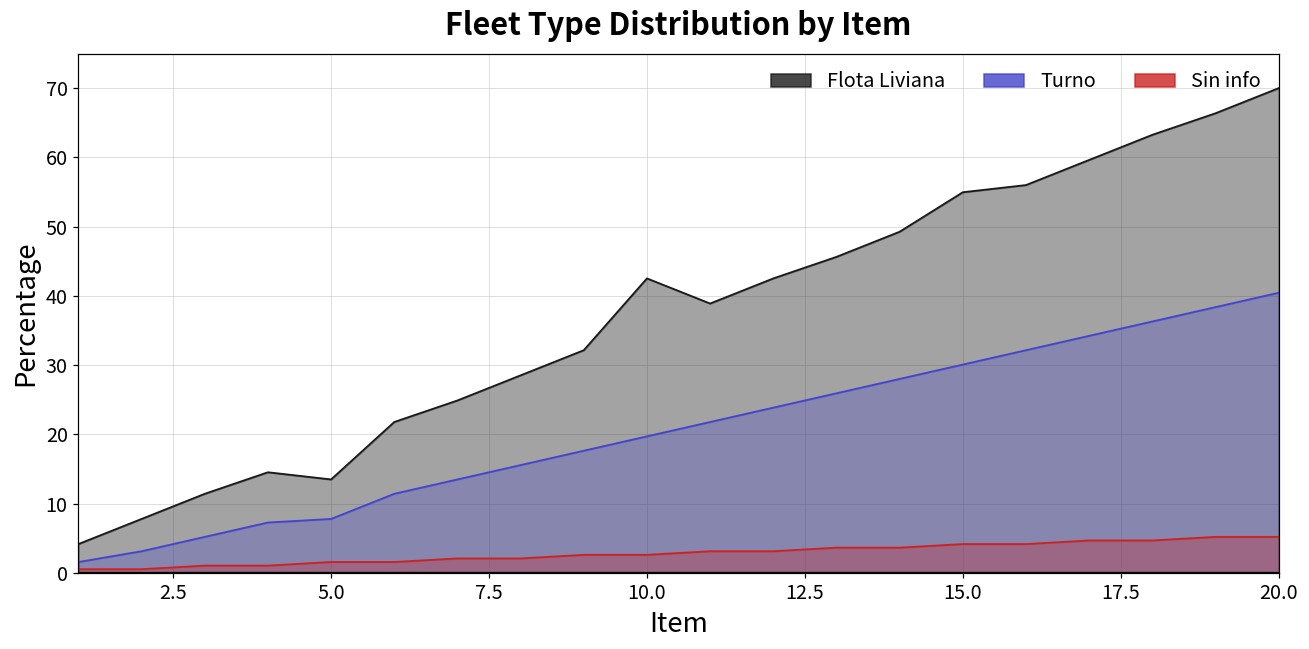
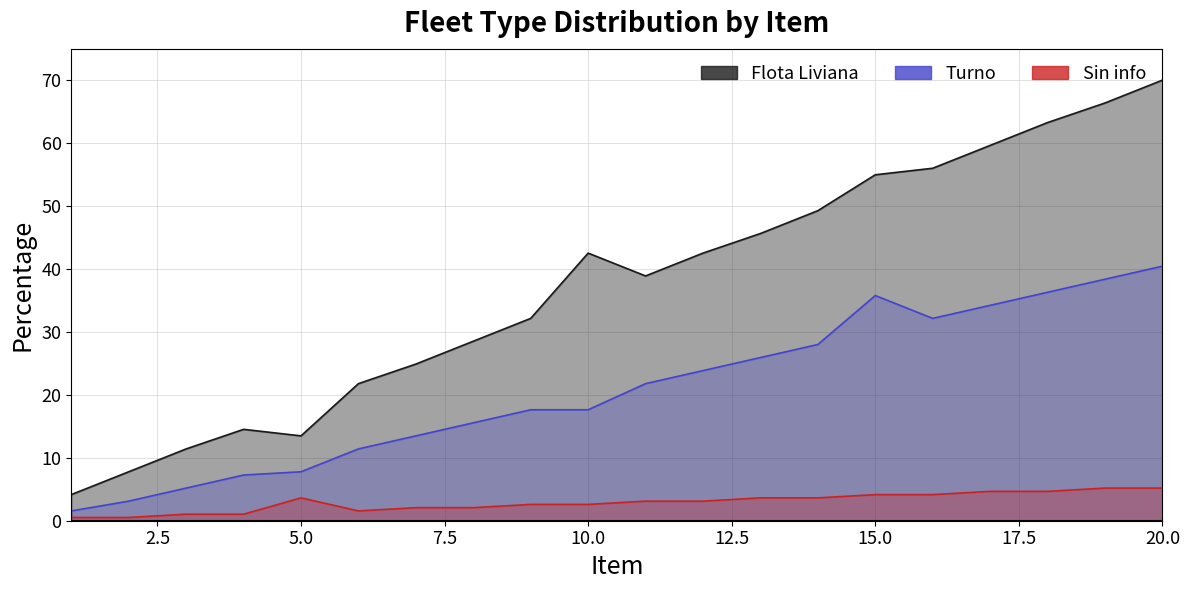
  {
    "Flota Liviana": {
      "5.0": 13,
      "10.0": 43,
      "15.0": 55,
      "20.0": 70
    },
    "Turno": {
      "5.0": 8,
-     "10.0": 20,
-     "15.0": 30,
+     "10.0": 18,
+     "15.0": 36,
      "20.0": 40
    },
    "Sin info": {
-     "5.0": 2,
+     "5.0": 4,
      "10.0": 3,
      "15.0": 4,
      "20.0": 5
    }
  }
